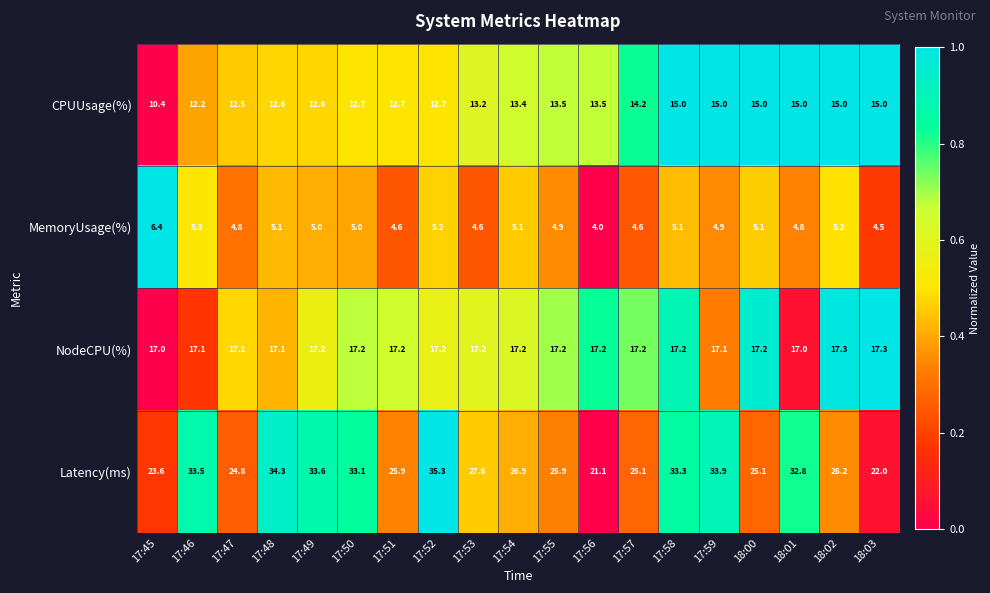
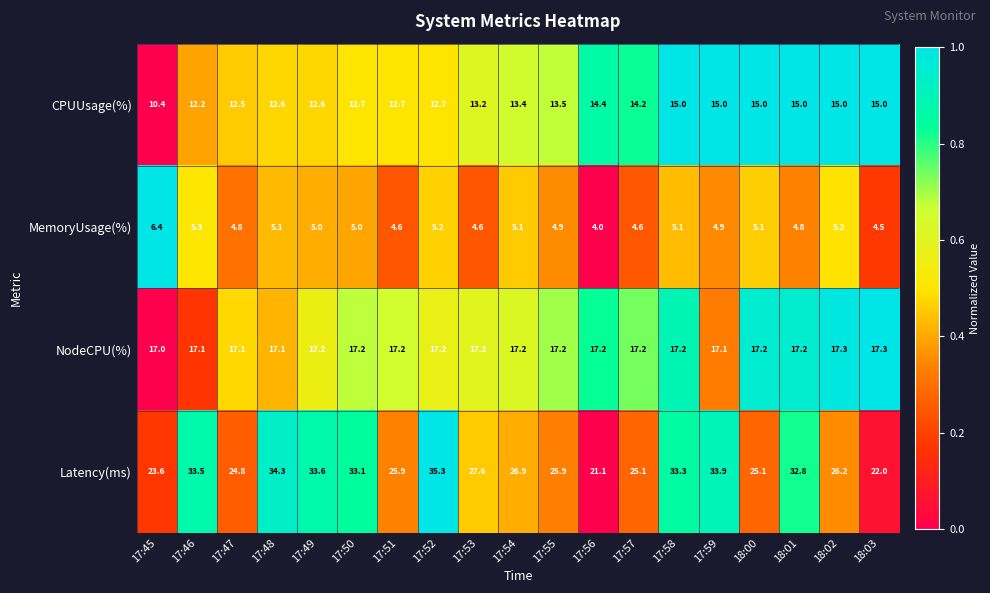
  {
    "CPUUsage(%)": {
      "17:45": 10.4,
      "17:46": 12.2,
      "17:47": 12.5,
      "17:48": 12.6,
      "17:49": 12.6,
      "17:50": 12.7,
      "17:51": 12.7,
      "17:52": 12.7,
      "17:53": 13.2,
      "17:54": 13.4,
      "17:55": 13.5,
-     "17:56": 13.5,
+     "17:56": 14.4,
      "17:57": 14.2,
      "17:58": 15.0,
      "17:59": 15.0,
      "18:00": 15.0,
      "18:01": 15.0,
      "18:02": 15.0,
      "18:03": 15.0
    },
    "MemoryUsage(%)": {
      "17:45": 6.4,
      "17:46": 5.3,
      "17:47": 4.8,
      "17:48": 5.1,
      "17:49": 5.0,
      "17:50": 5.0,
      "17:51": 4.6,
      "17:52": 5.2,
      "17:53": 4.6,
      "17:54": 5.1,
      "17:55": 4.9,
      "17:56": 4.0,
      "17:57": 4.6,
      "17:58": 5.1,
      "17:59": 4.9,
      "18:00": 5.1,
      "18:01": 4.8,
      "18:02": 5.2,
      "18:03": 4.5
    },
    "NodeCPU(%)": {
      "17:45": 17.0,
      "17:46": 17.1,
      "17:47": 17.1,
      "17:48": 17.1,
      "17:49": 17.2,
      "17:50": 17.2,
      "17:51": 17.2,
      "17:52": 17.2,
      "17:53": 17.2,
      "17:54": 17.2,
      "17:55": 17.2,
      "17:56": 17.2,
      "17:57": 17.2,
      "17:58": 17.2,
      "17:59": 17.1,
      "18:00": 17.2,
-     "18:01": 17.0,
+     "18:01": 17.2,
      "18:02": 17.3,
      "18:03": 17.3
    },
    "Latency(ms)": {
      "17:45": 23.6,
      "17:46": 33.5,
      "17:47": 24.8,
      "17:48": 34.3,
      "17:49": 33.6,
      "17:50": 33.1,
      "17:51": 25.9,
      "17:52": 35.3,
      "17:53": 27.6,
      "17:54": 26.9,
      "17:55": 25.9,
      "17:56": 21.1,
      "17:57": 25.1,
      "17:58": 33.3,
      "17:59": 33.9,
      "18:00": 25.1,
      "18:01": 32.8,
      "18:02": 26.2,
      "18:03": 22.0
    }
  }
